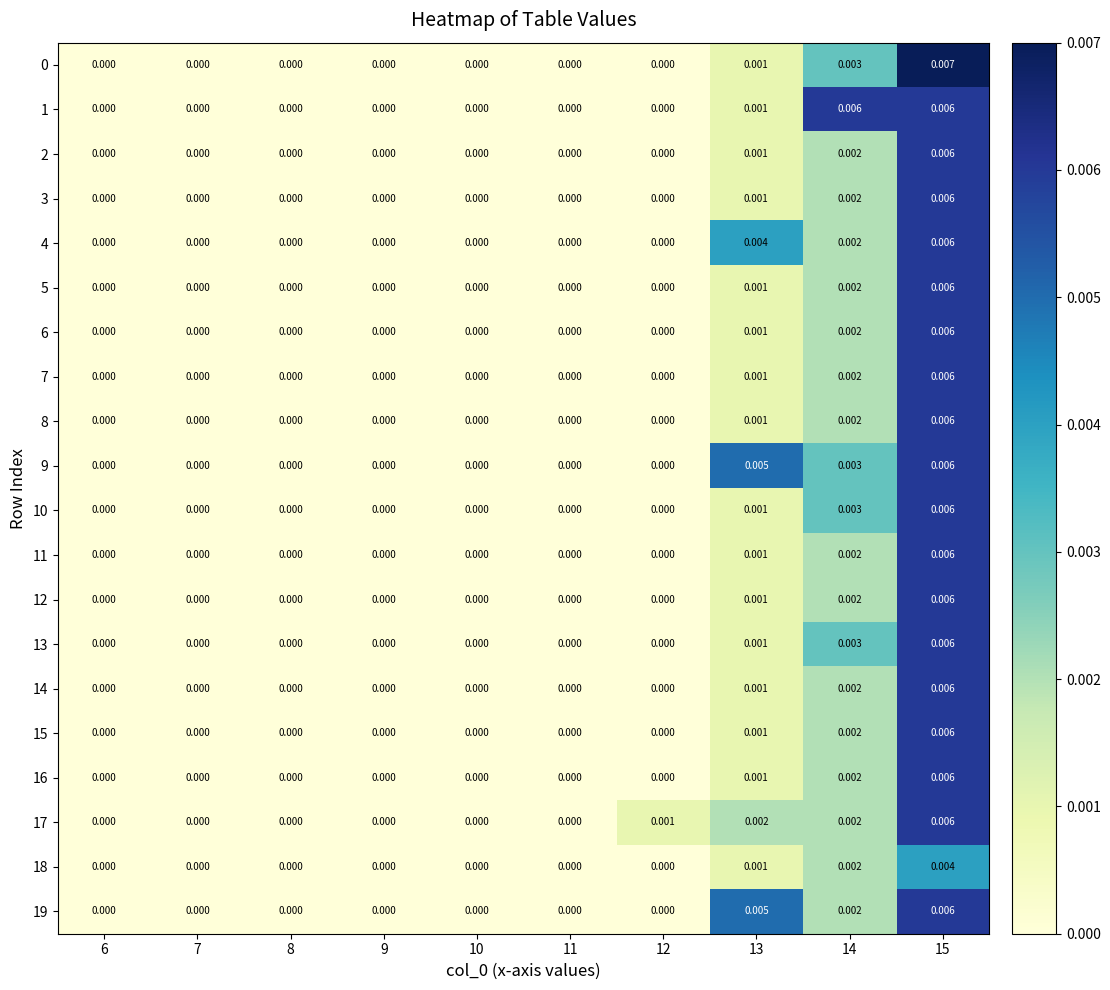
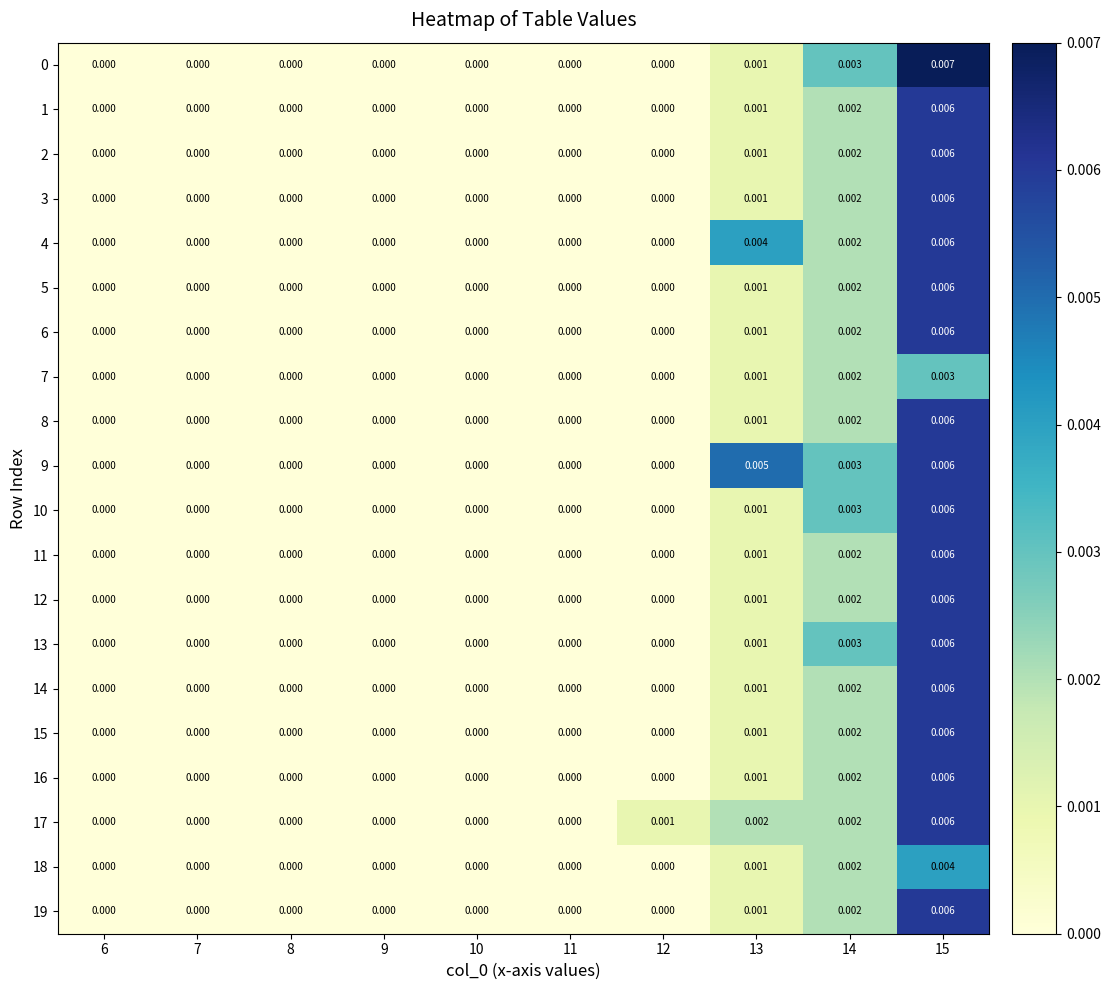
  {
    "0": {
      "6": 0.000,
      "7": 0.000,
      "8": 0.000,
      "9": 0.000,
      "10": 0.000,
      "11": 0.000,
      "12": 0.000,
      "13": 0.001,
      "14": 0.003,
      "15": 0.007
    },
    "1": {
      "6": 0.000,
      "7": 0.000,
      "8": 0.000,
      "9": 0.000,
      "10": 0.000,
      "11": 0.000,
      "12": 0.000,
      "13": 0.001,
-     "14": 0.006,
+     "14": 0.002,
      "15": 0.006
    },
    "2": {
      "6": 0.000,
      "7": 0.000,
      "8": 0.000,
      "9": 0.000,
      "10": 0.000,
      "11": 0.000,
      "12": 0.000,
      "13": 0.001,
      "14": 0.002,
      "15": 0.006
    },
    "3": {
      "6": 0.000,
      "7": 0.000,
      "8": 0.000,
      "9": 0.000,
      "10": 0.000,
      "11": 0.000,
      "12": 0.000,
      "13": 0.001,
      "14": 0.002,
      "15": 0.006
    },
    "4": {
      "6": 0.000,
      "7": 0.000,
      "8": 0.000,
      "9": 0.000,
      "10": 0.000,
      "11": 0.000,
      "12": 0.000,
      "13": 0.004,
      "14": 0.002,
      "15": 0.006
    },
    "5": {
      "6": 0.000,
      "7": 0.000,
      "8": 0.000,
      "9": 0.000,
      "10": 0.000,
      "11": 0.000,
      "12": 0.000,
      "13": 0.001,
      "14": 0.002,
      "15": 0.006
    },
    "6": {
      "6": 0.000,
      "7": 0.000,
      "8": 0.000,
      "9": 0.000,
      "10": 0.000,
      "11": 0.000,
      "12": 0.000,
      "13": 0.001,
      "14": 0.002,
      "15": 0.006
    },
    "7": {
      "6": 0.000,
      "7": 0.000,
      "8": 0.000,
      "9": 0.000,
      "10": 0.000,
      "11": 0.000,
      "12": 0.000,
      "13": 0.001,
      "14": 0.002,
-     "15": 0.006
+     "15": 0.003
    },
    "8": {
      "6": 0.000,
      "7": 0.000,
      "8": 0.000,
      "9": 0.000,
      "10": 0.000,
      "11": 0.000,
      "12": 0.000,
      "13": 0.001,
      "14": 0.002,
      "15": 0.006
    },
    "9": {
      "6": 0.000,
      "7": 0.000,
      "8": 0.000,
      "9": 0.000,
      "10": 0.000,
      "11": 0.000,
      "12": 0.000,
      "13": 0.005,
      "14": 0.003,
      "15": 0.006
    },
    "10": {
      "6": 0.000,
      "7": 0.000,
      "8": 0.000,
      "9": 0.000,
      "10": 0.000,
      "11": 0.000,
      "12": 0.000,
      "13": 0.001,
      "14": 0.003,
      "15": 0.006
    },
    "11": {
      "6": 0.000,
      "7": 0.000,
      "8": 0.000,
      "9": 0.000,
      "10": 0.000,
      "11": 0.000,
      "12": 0.000,
      "13": 0.001,
      "14": 0.002,
      "15": 0.006
    },
    "12": {
      "6": 0.000,
      "7": 0.000,
      "8": 0.000,
      "9": 0.000,
      "10": 0.000,
      "11": 0.000,
      "12": 0.000,
      "13": 0.001,
      "14": 0.002,
      "15": 0.006
    },
    "13": {
      "6": 0.000,
      "7": 0.000,
      "8": 0.000,
      "9": 0.000,
      "10": 0.000,
      "11": 0.000,
      "12": 0.000,
      "13": 0.001,
      "14": 0.003,
      "15": 0.006
    },
    "14": {
      "6": 0.000,
      "7": 0.000,
      "8": 0.000,
      "9": 0.000,
      "10": 0.000,
      "11": 0.000,
      "12": 0.000,
      "13": 0.001,
      "14": 0.002,
      "15": 0.006
    },
    "15": {
      "6": 0.000,
      "7": 0.000,
      "8": 0.000,
      "9": 0.000,
      "10": 0.000,
      "11": 0.000,
      "12": 0.000,
      "13": 0.001,
      "14": 0.002,
      "15": 0.006
    },
    "16": {
      "6": 0.000,
      "7": 0.000,
      "8": 0.000,
      "9": 0.000,
      "10": 0.000,
      "11": 0.000,
      "12": 0.000,
      "13": 0.001,
      "14": 0.002,
      "15": 0.006
    },
    "17": {
      "6": 0.000,
      "7": 0.000,
      "8": 0.000,
      "9": 0.000,
      "10": 0.000,
      "11": 0.000,
      "12": 0.001,
      "13": 0.002,
      "14": 0.002,
      "15": 0.006
    },
    "18": {
      "6": 0.000,
      "7": 0.000,
      "8": 0.000,
      "9": 0.000,
      "10": 0.000,
      "11": 0.000,
      "12": 0.000,
      "13": 0.001,
      "14": 0.002,
      "15": 0.004
    },
    "19": {
      "6": 0.000,
      "7": 0.000,
      "8": 0.000,
      "9": 0.000,
      "10": 0.000,
      "11": 0.000,
      "12": 0.000,
-     "13": 0.005,
+     "13": 0.001,
      "14": 0.002,
      "15": 0.006
    }
  }
